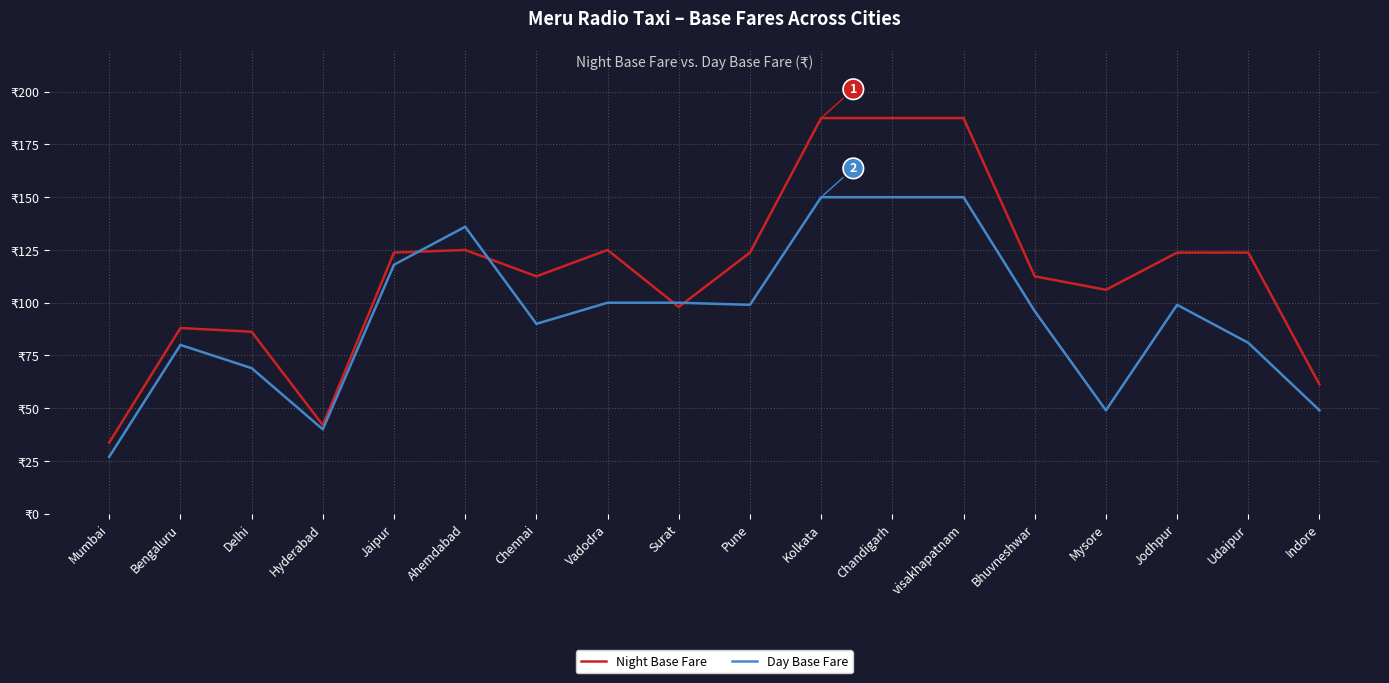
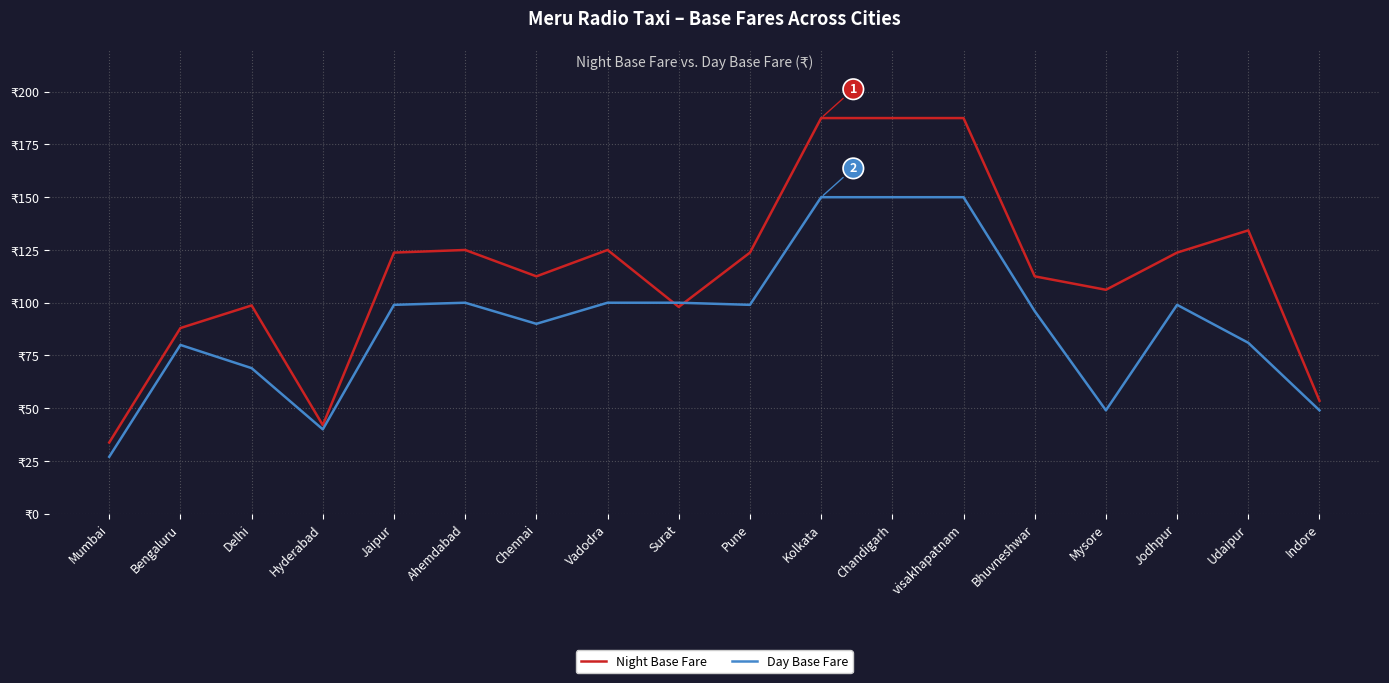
  {
    "Night Base Fare": {
      "Mumbai": "₹34",
      "Bengaluru": "₹88",
-     "Delhi": "₹86",
+     "Delhi": "₹99",
      "Hyderabad": "₹42",
      "Jaipur": "₹124",
      "Ahemdabad": "₹125",
      "Chennai": "₹113",
      "Vadodra": "₹125",
      "Surat": "₹98",
      "Pune": "₹124",
      "Chandigarh": "₹188",
      "visakhapatnam": "₹188",
      "Bhuvneshwar": "₹113",
      "Mysore": "₹106",
      "Jodhpur": "₹124",
-     "Udaipur": "₹124",
-     "Indore": "₹61"
+     "Udaipur": "₹134",
+     "Indore": "₹54"
    },
    "Day Base Fare": {
      "Mumbai": "₹27",
      "Bengaluru": "₹80",
      "Delhi": "₹69",
      "Hyderabad": "₹40",
-     "Jaipur": "₹118",
-     "Ahemdabad": "₹136",
+     "Jaipur": "₹99",
+     "Ahemdabad": "₹100",
      "Chennai": "₹90",
      "Vadodra": "₹100",
      "Surat": "₹100",
      "Pune": "₹99",
      "Chandigarh": "₹150",
      "visakhapatnam": "₹150",
      "Bhuvneshwar": "₹96",
      "Mysore": "₹49",
      "Jodhpur": "₹99",
      "Udaipur": "₹81",
      "Indore": "₹49"
    }
  }
